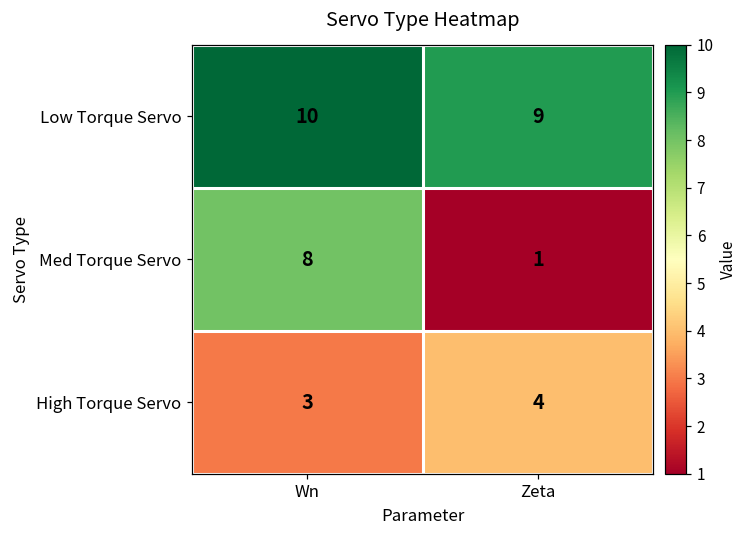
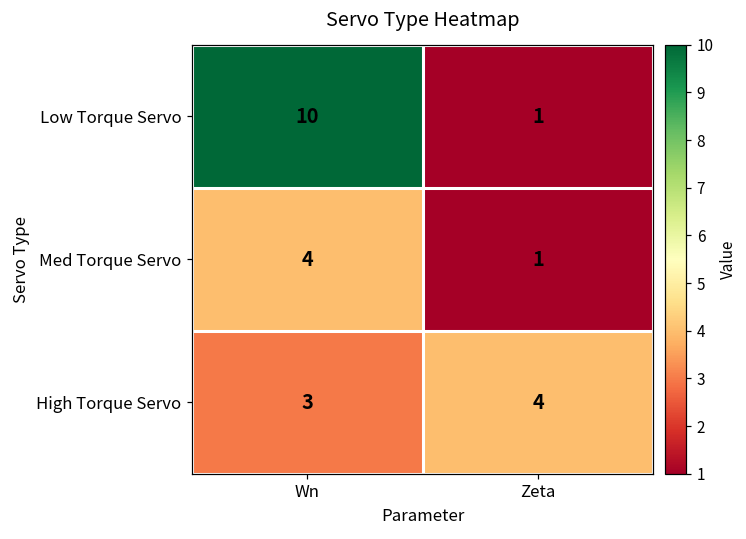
  {
    "Low Torque Servo": {
      "Wn": 10,
-     "Zeta": 9
+     "Zeta": 1
    },
    "Med Torque Servo": {
-     "Wn": 8,
+     "Wn": 4,
      "Zeta": 1
    },
    "High Torque Servo": {
      "Wn": 3,
      "Zeta": 4
    }
  }
